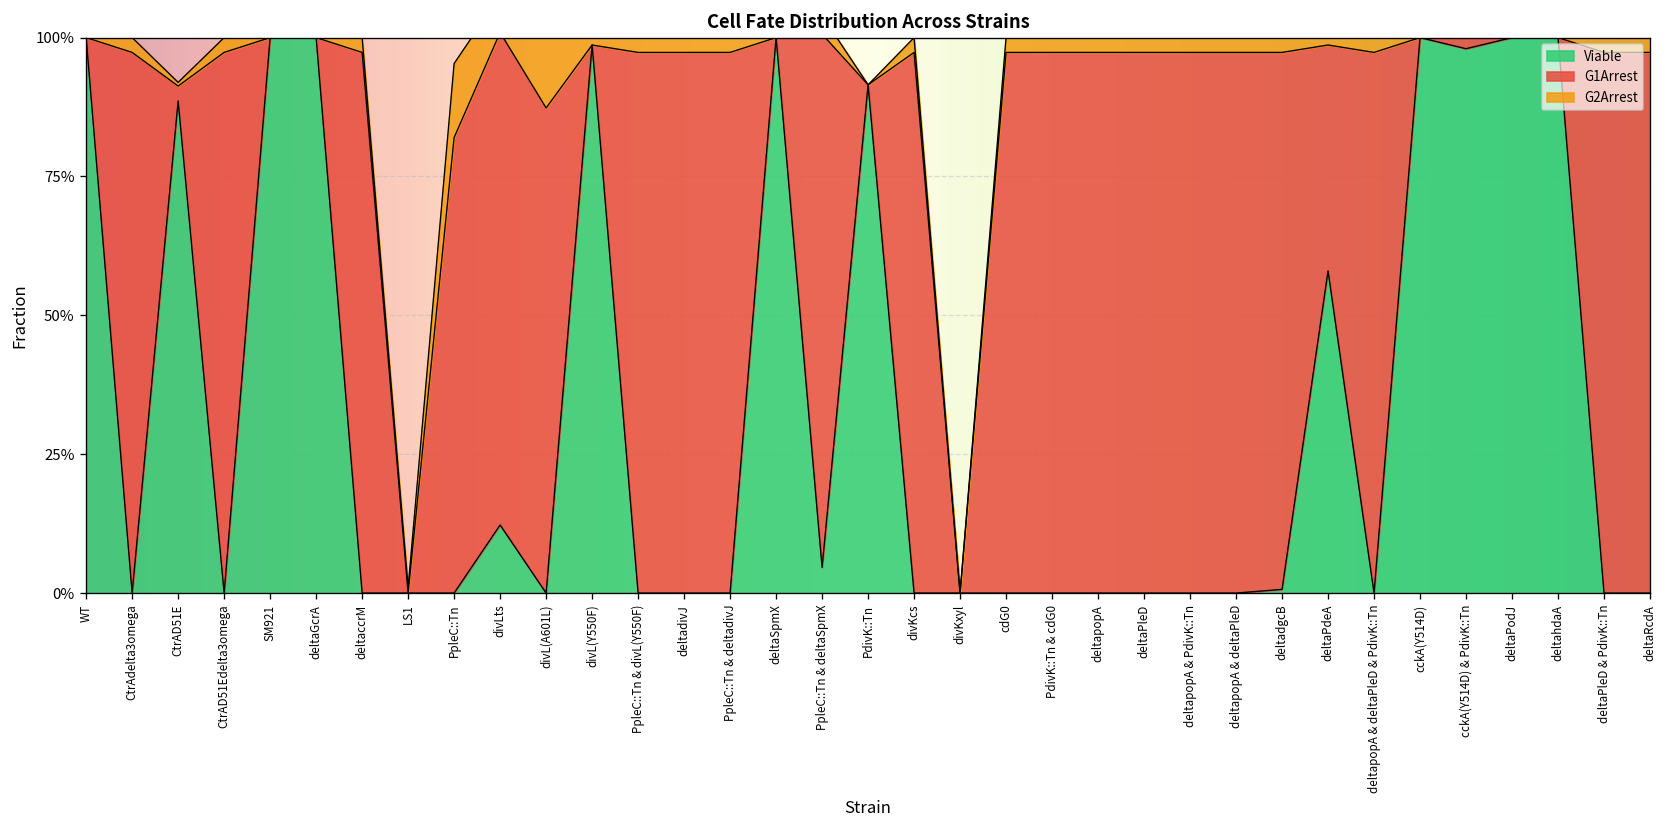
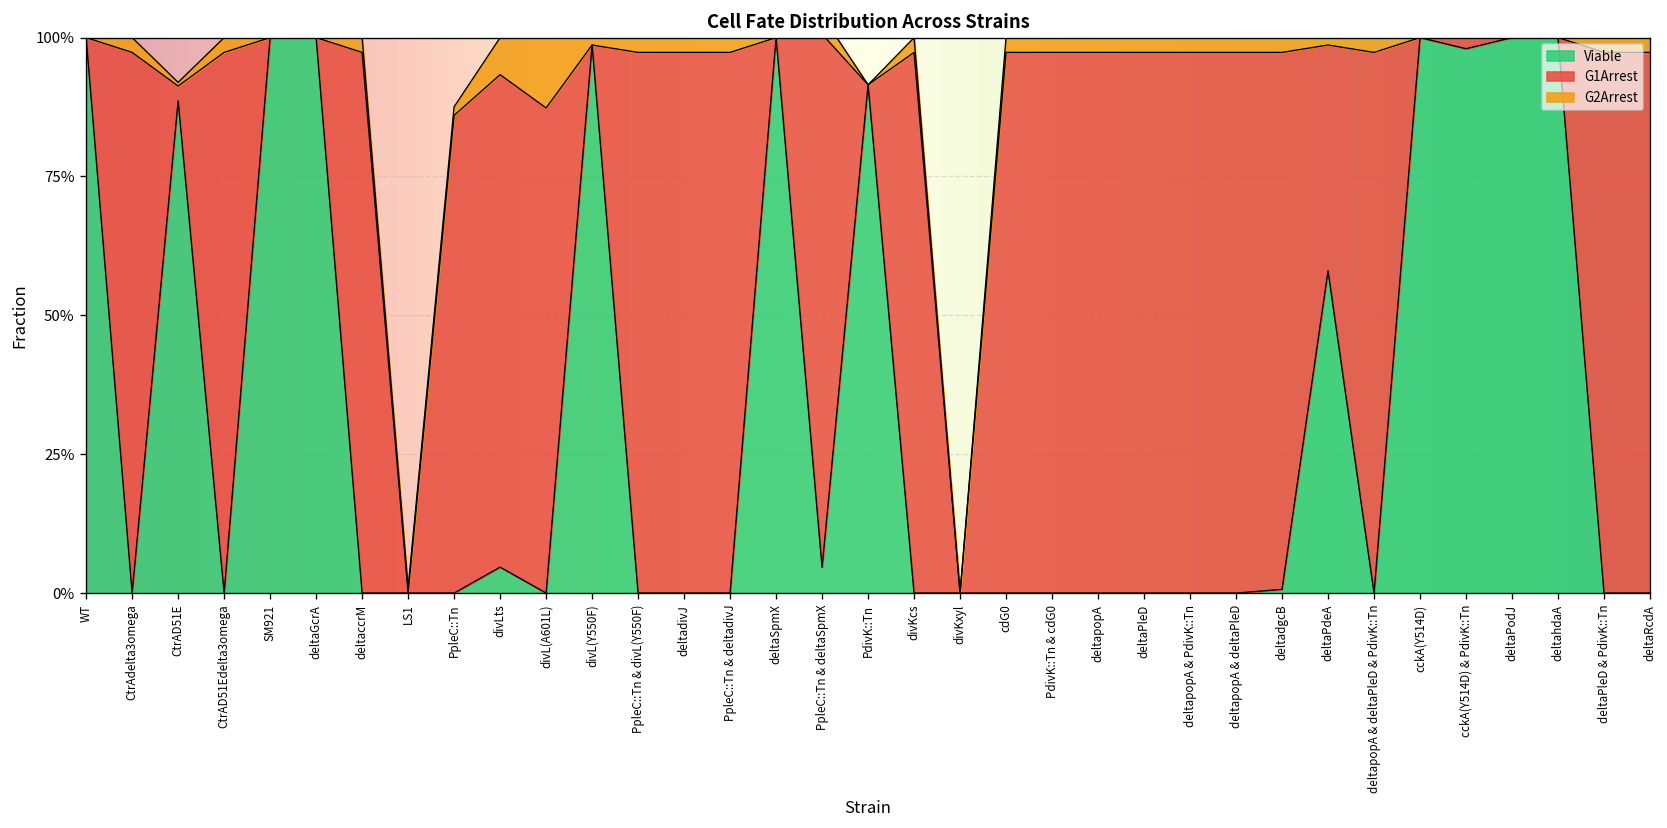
  {
    "Viable": {
      "CtrAdelta3omega": "0%",
      "CtrAD51E": "89%",
      "CtrAD51Edelta3omega": "0%",
      "deltaccrM": "0%",
      "PpleC::Tn": "0%",
-     "divLts": "12%",
+     "divLts": "5%",
      "divL(A601L)": "0%",
      "PpleC::Tn & divL(Y550F)": "0%",
      "deltadivJ": "0%",
      "PpleC::Tn & deltadivJ": "0%",
      "PpleC::Tn & deltaSpmX": "5%",
      "divKcs": "0%",
      "cdG0": "0%",
      "PdivK::Tn & cdG0": "0%",
      "deltapopA": "0%",
      "deltaPleD": "0%",
      "deltapopA & PdivK::Tn": "0%",
      "deltapopA & deltaPleD": "0%",
      "deltadgcB": "1%",
      "deltaPdeA": "58%",
      "deltapopA & deltaPleD & PdivK::Tn": "0%",
      "cckA(Y514D) & PdivK::Tn": "98%",
      "deltaPleD & PdivK::Tn": "0%",
      "deltaRcdA": "0%"
    },
    "G1Arrest": {
      "CtrAdelta3omega": "97%",
      "CtrAD51E": "3%",
      "CtrAD51Edelta3omega": "97%",
      "deltaccrM": "97%",
-     "PpleC::Tn": "82%",
+     "PpleC::Tn": "86%",
      "divL(A601L)": "87%",
      "PpleC::Tn & divL(Y550F)": "97%",
      "deltadivJ": "97%",
      "PpleC::Tn & deltadivJ": "97%",
      "divKcs": "97%",
      "cdG0": "97%",
      "PdivK::Tn & cdG0": "97%",
      "deltapopA": "97%",
      "deltaPleD": "97%",
      "deltapopA & PdivK::Tn": "97%",
      "deltapopA & deltaPleD": "97%",
      "deltadgcB": "97%",
      "deltaPdeA": "41%",
      "deltapopA & deltaPleD & PdivK::Tn": "97%",
      "deltaRcdA": "97%"
    },
    "G2Arrest": {
      "CtrAdelta3omega": "3%",
      "CtrAD51E": "1%",
      "CtrAD51Edelta3omega": "3%",
      "deltaccrM": "3%",
      "LS1": "1%",
-     "PpleC::Tn": "13%",
+     "PpleC::Tn": "2%",
      "divL(A601L)": "13%",
      "divL(Y550F)": "1%",
      "PpleC::Tn & divL(Y550F)": "3%",
      "deltadivJ": "3%",
      "PpleC::Tn & deltadivJ": "3%",
      "divKcs": "3%",
      "cdG0": "3%",
      "PdivK::Tn & cdG0": "3%",
      "deltapopA": "3%",
      "deltaPleD": "3%",
      "deltapopA & PdivK::Tn": "3%",
      "deltapopA & deltaPleD": "3%",
      "deltadgcB": "3%",
      "deltaPdeA": "1%",
      "deltapopA & deltaPleD & PdivK::Tn": "3%",
      "deltaPleD & PdivK::Tn": "3%",
      "deltaRcdA": "3%"
    }
  }
